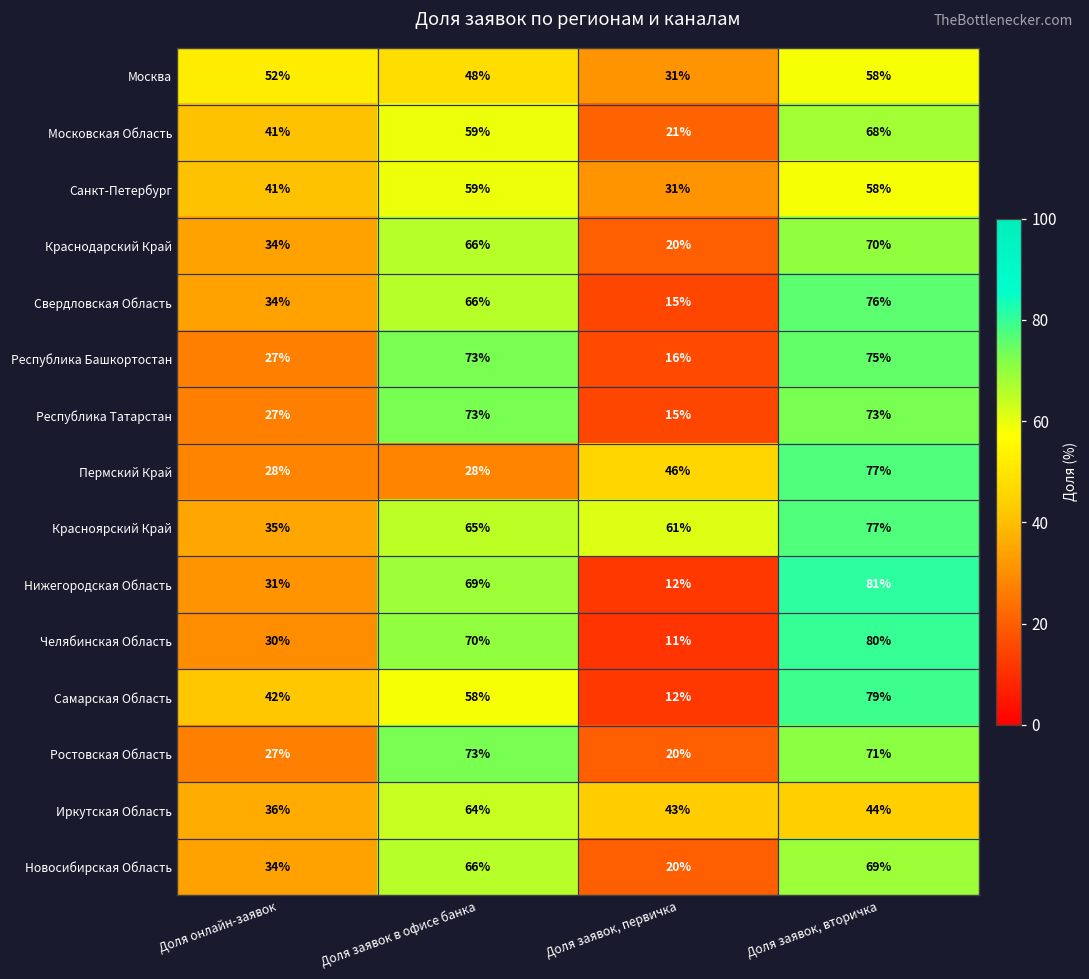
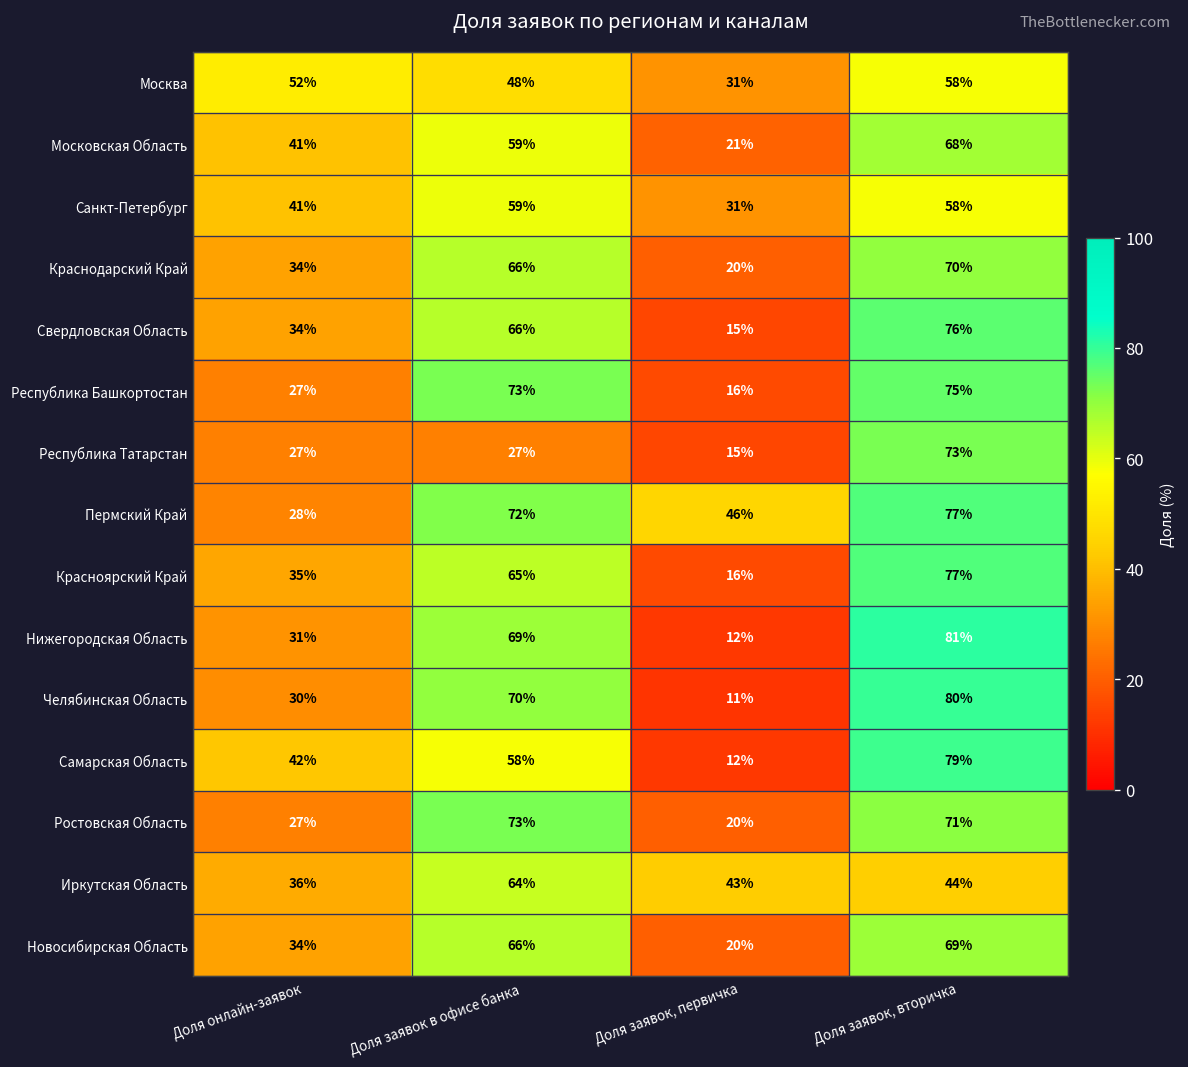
  {
    "Москва": {
      "Доля онлайн-заявок": "52%",
      "Доля заявок в офисе банка": "48%",
      "Доля заявок, первичка": "31%",
      "Доля заявок, вторичка": "58%"
    },
    "Московская Область": {
      "Доля онлайн-заявок": "41%",
      "Доля заявок в офисе банка": "59%",
      "Доля заявок, первичка": "21%",
      "Доля заявок, вторичка": "68%"
    },
    "Санкт-Петербург": {
      "Доля онлайн-заявок": "41%",
      "Доля заявок в офисе банка": "59%",
      "Доля заявок, первичка": "31%",
      "Доля заявок, вторичка": "58%"
    },
    "Краснодарский Край": {
      "Доля онлайн-заявок": "34%",
      "Доля заявок в офисе банка": "66%",
      "Доля заявок, первичка": "20%",
      "Доля заявок, вторичка": "70%"
    },
    "Свердловская Область": {
      "Доля онлайн-заявок": "34%",
      "Доля заявок в офисе банка": "66%",
      "Доля заявок, первичка": "15%",
      "Доля заявок, вторичка": "76%"
    },
    "Республика Башкортостан": {
      "Доля онлайн-заявок": "27%",
      "Доля заявок в офисе банка": "73%",
      "Доля заявок, первичка": "16%",
      "Доля заявок, вторичка": "75%"
    },
    "Республика Татарстан": {
      "Доля онлайн-заявок": "27%",
-     "Доля заявок в офисе банка": "73%",
+     "Доля заявок в офисе банка": "27%",
      "Доля заявок, первичка": "15%",
      "Доля заявок, вторичка": "73%"
    },
    "Пермский Край": {
      "Доля онлайн-заявок": "28%",
-     "Доля заявок в офисе банка": "28%",
+     "Доля заявок в офисе банка": "72%",
      "Доля заявок, первичка": "46%",
      "Доля заявок, вторичка": "77%"
    },
    "Красноярский Край": {
      "Доля онлайн-заявок": "35%",
      "Доля заявок в офисе банка": "65%",
-     "Доля заявок, первичка": "61%",
+     "Доля заявок, первичка": "16%",
      "Доля заявок, вторичка": "77%"
    },
    "Нижегородская Область": {
      "Доля онлайн-заявок": "31%",
      "Доля заявок в офисе банка": "69%",
      "Доля заявок, первичка": "12%",
      "Доля заявок, вторичка": "81%"
    },
    "Челябинская Область": {
      "Доля онлайн-заявок": "30%",
      "Доля заявок в офисе банка": "70%",
      "Доля заявок, первичка": "11%",
      "Доля заявок, вторичка": "80%"
    },
    "Самарская Область": {
      "Доля онлайн-заявок": "42%",
      "Доля заявок в офисе банка": "58%",
      "Доля заявок, первичка": "12%",
      "Доля заявок, вторичка": "79%"
    },
    "Ростовская Область": {
      "Доля онлайн-заявок": "27%",
      "Доля заявок в офисе банка": "73%",
      "Доля заявок, первичка": "20%",
      "Доля заявок, вторичка": "71%"
    },
    "Иркутская Область": {
      "Доля онлайн-заявок": "36%",
      "Доля заявок в офисе банка": "64%",
      "Доля заявок, первичка": "43%",
      "Доля заявок, вторичка": "44%"
    },
    "Новосибирская Область": {
      "Доля онлайн-заявок": "34%",
      "Доля заявок в офисе банка": "66%",
      "Доля заявок, первичка": "20%",
      "Доля заявок, вторичка": "69%"
    }
  }
